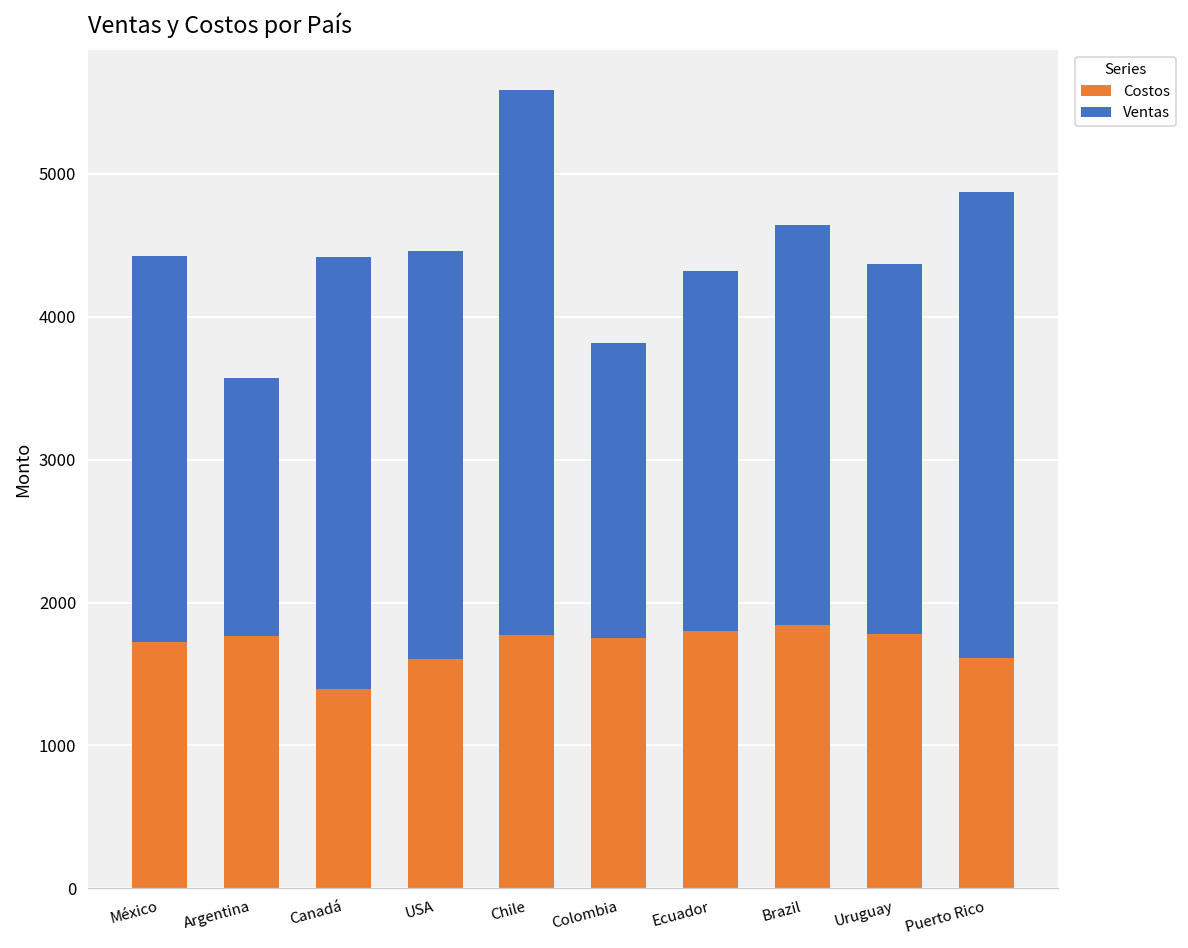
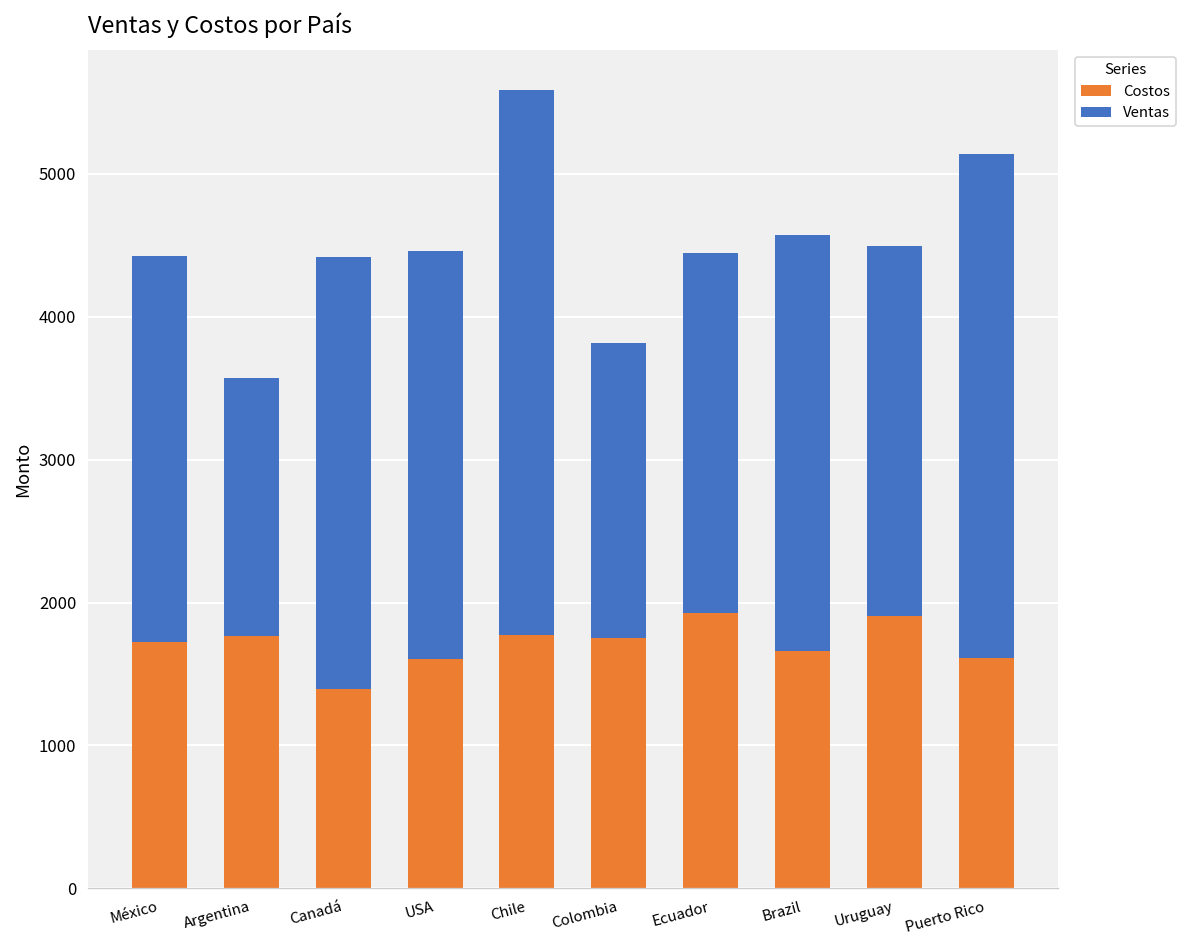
  {
    "Costos": {
      "México": 1720,
      "Argentina": 1770,
      "Canadá": 1390,
      "USA": 1600,
      "Chile": 1780,
      "Colombia": 1750,
-     "Ecuador": 1800,
-     "Brazil": 1850,
-     "Uruguay": 1780,
+     "Ecuador": 1930,
+     "Brazil": 1660,
+     "Uruguay": 1910,
      "Puerto Rico": 1610
    },
    "Ventas": {
      "México": 2700,
      "Argentina": 1810,
      "Canadá": 3020,
      "USA": 2860,
      "Chile": 3820,
      "Colombia": 2070,
      "Ecuador": 2520,
-     "Brazil": 2800,
+     "Brazil": 2910,
      "Uruguay": 2590,
-     "Puerto Rico": 3260
+     "Puerto Rico": 3530
    }
  }
